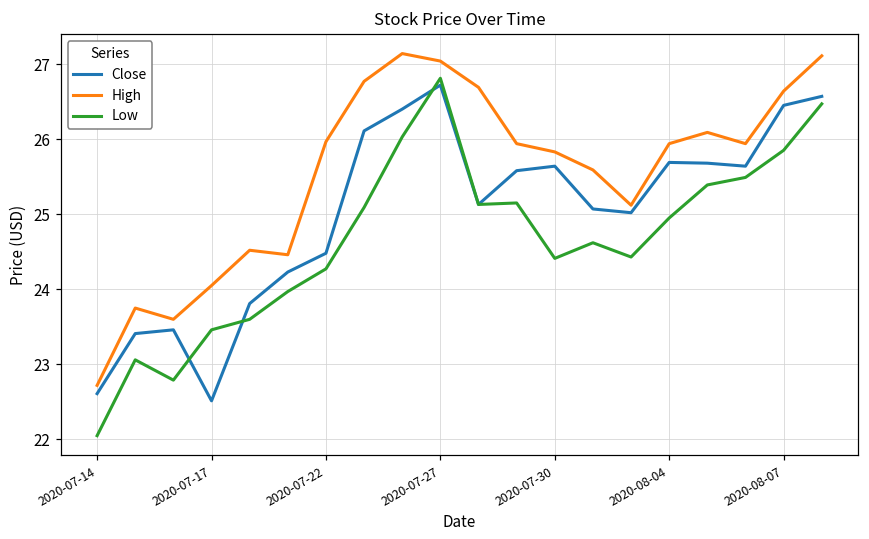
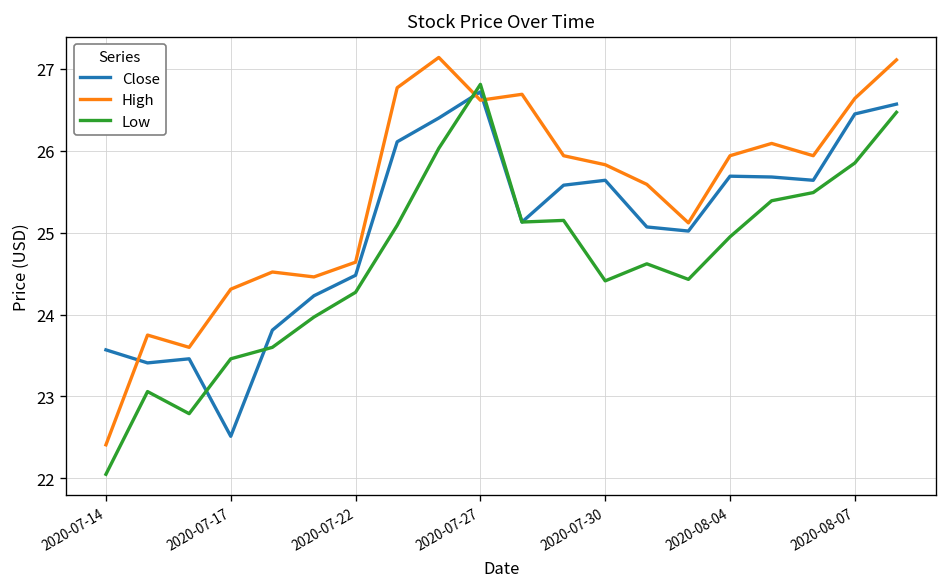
  {
    "Close": {
-     "2020-07-14": 22.6,
+     "2020-07-14": 23.6,
      "2020-07-17": 22.5,
      "2020-07-22": 24.5,
      "2020-07-27": 26.7,
      "2020-07-30": 25.6,
      "2020-08-04": 25.7,
      "2020-08-07": 26.5
    },
    "High": {
-     "2020-07-14": 22.7,
-     "2020-07-17": 24.0,
-     "2020-07-22": 26.0,
-     "2020-07-27": 27.0,
+     "2020-07-14": 22.4,
+     "2020-07-17": 24.3,
+     "2020-07-22": 24.6,
+     "2020-07-27": 26.6,
      "2020-07-30": 25.8,
      "2020-08-04": 25.9,
      "2020-08-07": 26.6
    },
    "Low": {
      "2020-07-14": 22.0,
      "2020-07-17": 23.5,
      "2020-07-22": 24.3,
      "2020-07-27": 26.8,
      "2020-07-30": 24.4,
      "2020-08-04": 25.0,
      "2020-08-07": 25.9
    }
  }
